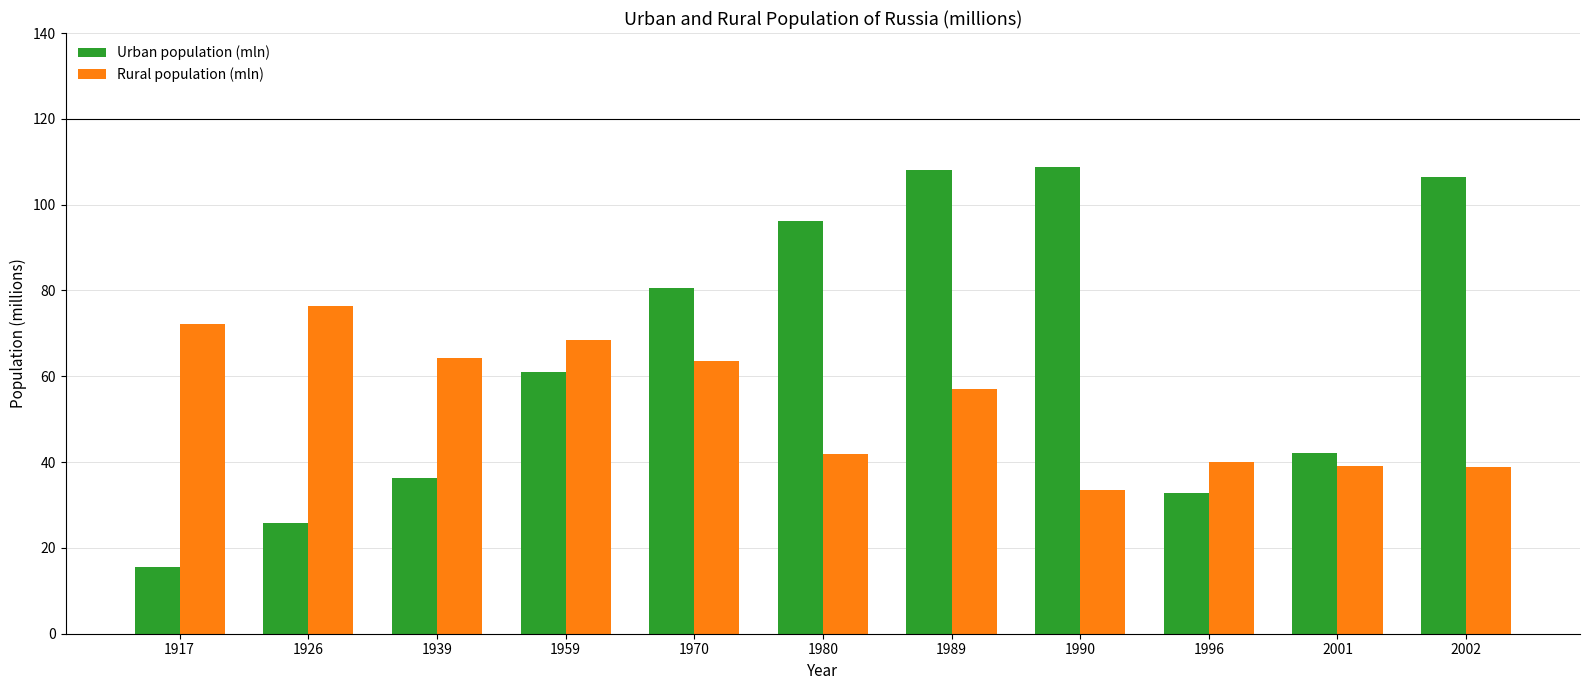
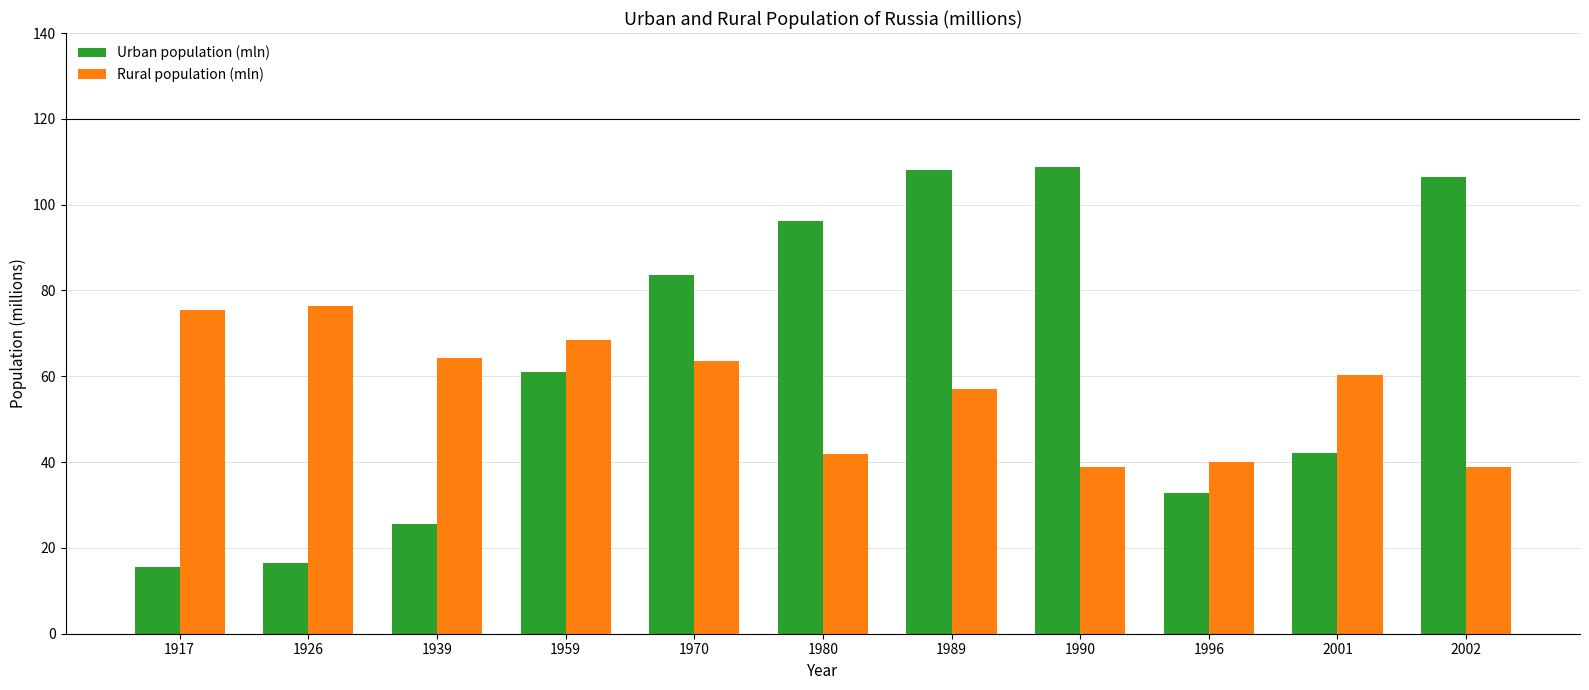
  {
    "Urban population (mln)": {
      "1917": 16,
-     "1926": 26,
-     "1939": 36,
+     "1926": 16,
+     "1939": 26,
      "1959": 61,
-     "1970": 81,
+     "1970": 84,
      "1980": 96,
      "1989": 108,
      "1990": 109,
      "1996": 33,
      "2001": 42,
      "2002": 106
    },
    "Rural population (mln)": {
-     "1917": 72,
+     "1917": 76,
      "1926": 76,
      "1939": 64,
      "1959": 69,
      "1970": 64,
      "1980": 42,
      "1989": 57,
-     "1990": 34,
+     "1990": 39,
      "1996": 40,
-     "2001": 39,
+     "2001": 60,
      "2002": 39
    }
  }
